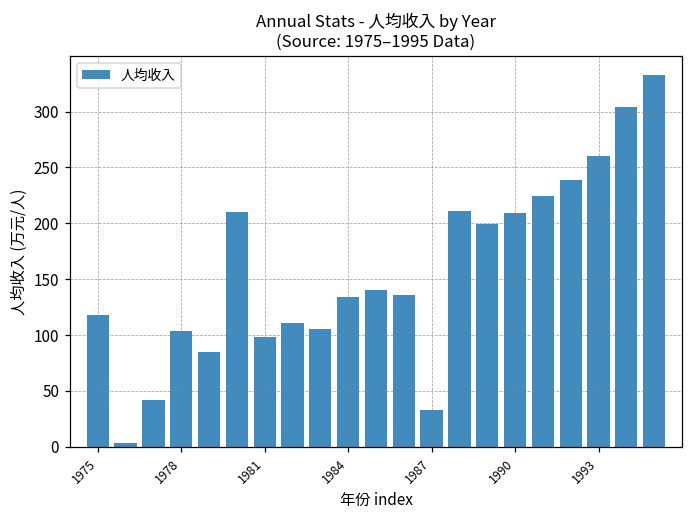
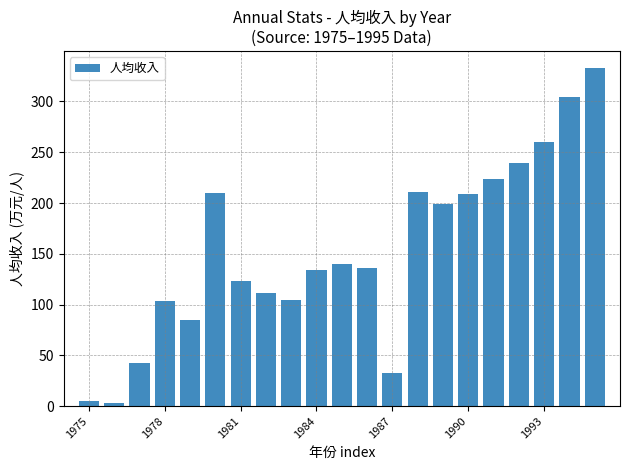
  {
-   "1975": 118,
+   "1975": 5,
    "1978": 104,
-   "1981": 98,
+   "1981": 123,
    "1984": 134,
    "1987": 33,
    "1990": 209,
    "1993": 260
  }
